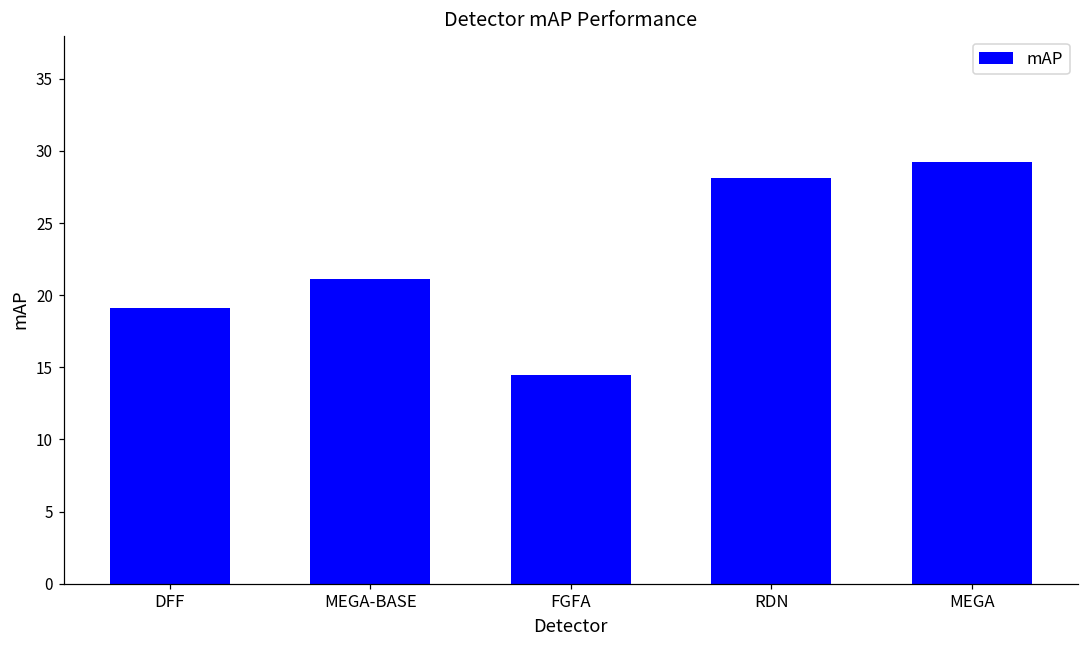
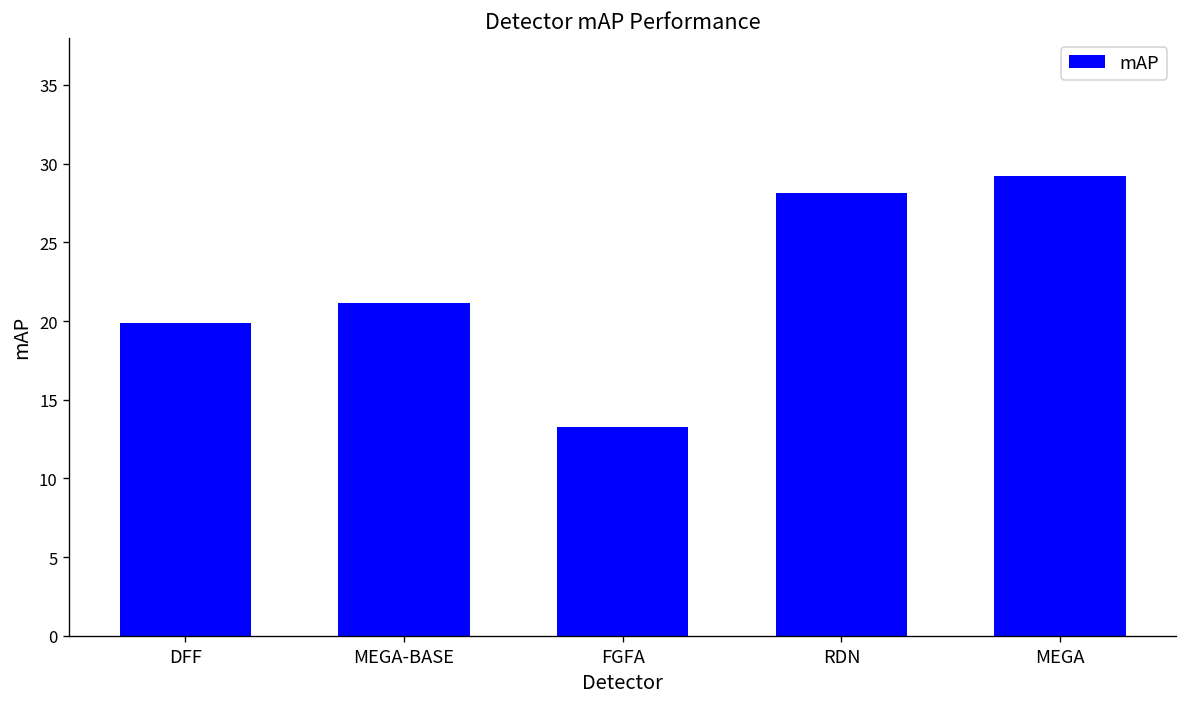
  {
-   "DFF": 19.1,
+   "DFF": 19.9,
    "MEGA-BASE": 21.1,
-   "FGFA": 14.5,
+   "FGFA": 13.3,
    "RDN": 28.1,
    "MEGA": 29.2
  }
